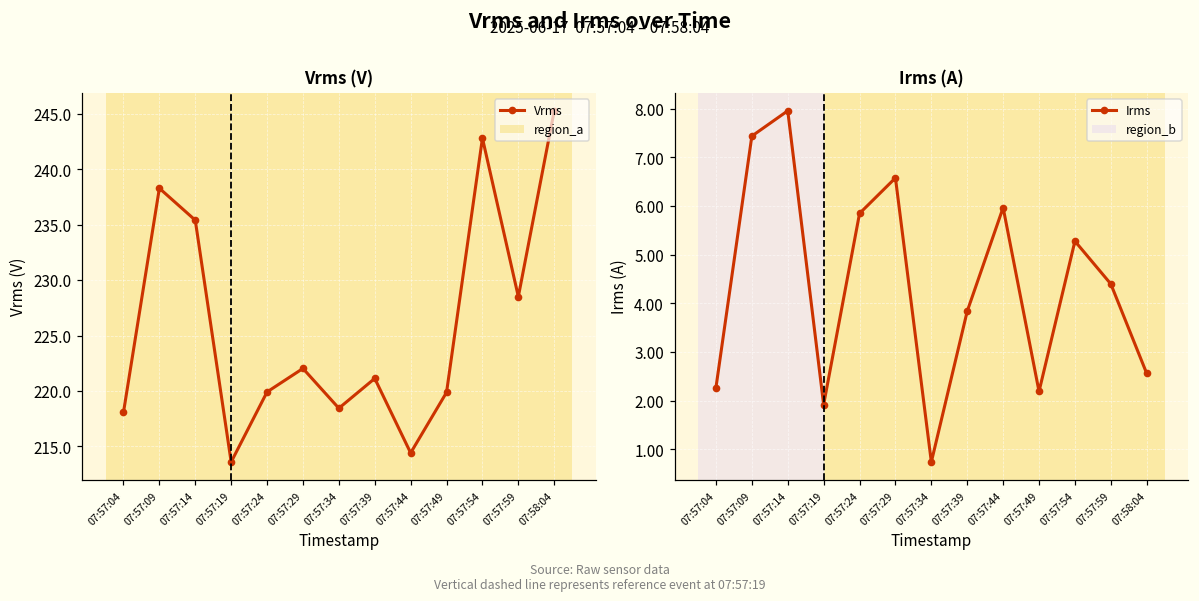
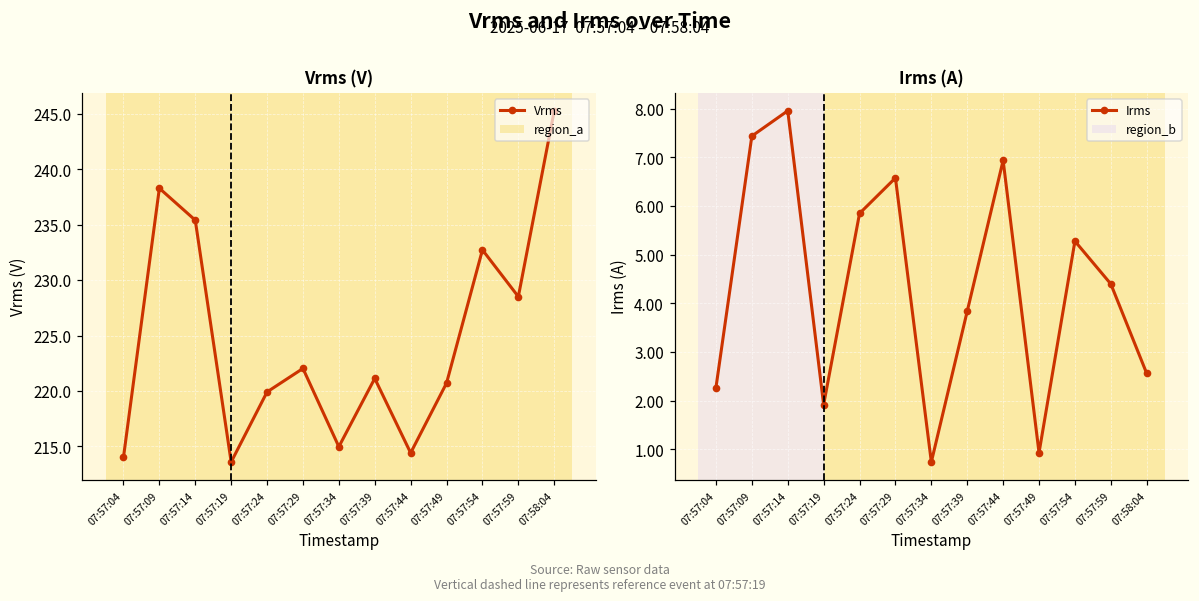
  {
    "Vrms (V)": {
-     "07:57:04": 218.1,
+     "07:57:04": 214.0,
      "07:57:09": 238.3,
      "07:57:14": 235.4,
      "07:57:19": 213.6,
      "07:57:24": 219.9,
      "07:57:29": 222.0,
-     "07:57:34": 218.5,
+     "07:57:34": 215.0,
      "07:57:39": 221.1,
      "07:57:44": 214.4,
-     "07:57:49": 219.9,
-     "07:57:54": 242.8,
+     "07:57:49": 220.7,
+     "07:57:54": 232.7,
      "07:57:59": 228.5
    },
    "Irms (A)": {
      "07:57:04": 2.3,
      "07:57:09": 7.4,
      "07:57:14": 8.0,
      "07:57:19": 1.9,
      "07:57:24": 5.9,
      "07:57:29": 6.6,
      "07:57:34": 0.7,
      "07:57:39": 3.8,
-     "07:57:44": 6.0,
-     "07:57:49": 2.2,
+     "07:57:44": 6.9,
+     "07:57:49": 0.9,
      "07:57:54": 5.3,
      "07:57:59": 4.4,
      "07:58:04": 2.6
    }
  }
